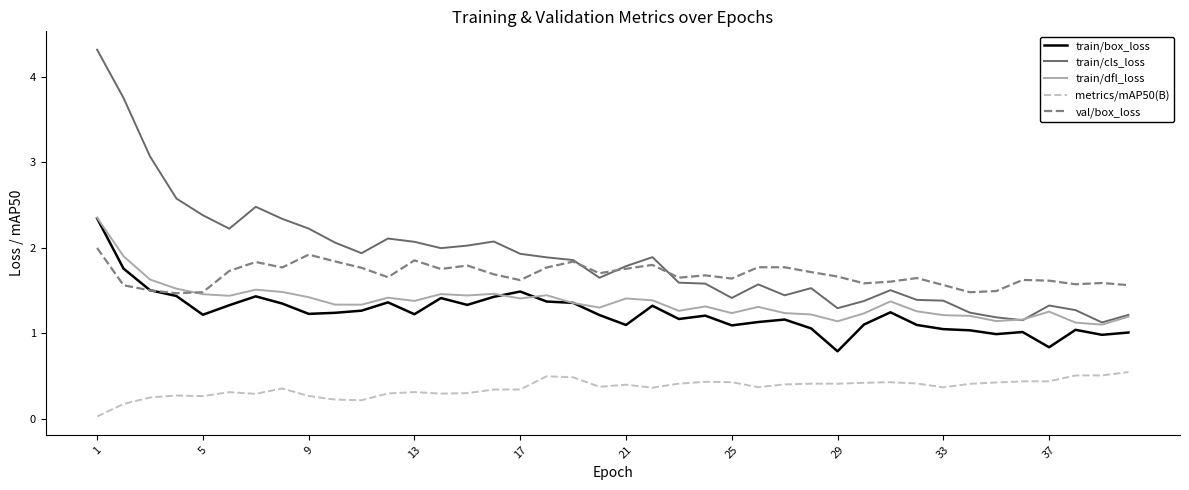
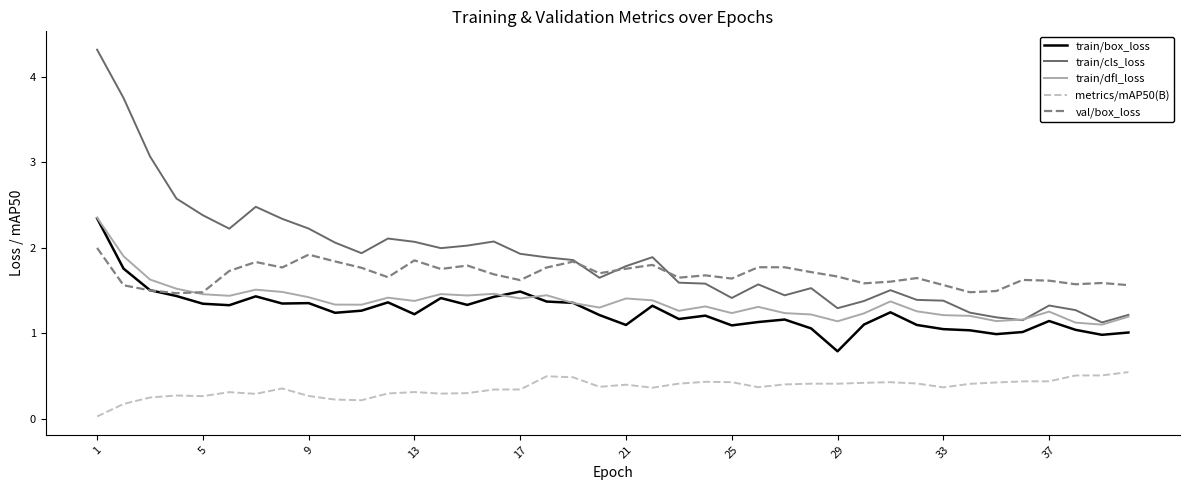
  {
    "train/box_loss": {
-     "5": 1.2,
-     "9": 1.2,
+     "5": 1.3,
+     "9": 1.4,
      "13": 1.2,
      "17": 1.5,
      "21": 1.1,
      "25": 1.1,
      "29": 0.8,
      "33": 1.0,
-     "37": 0.8
+     "37": 1.1
    }
  }
